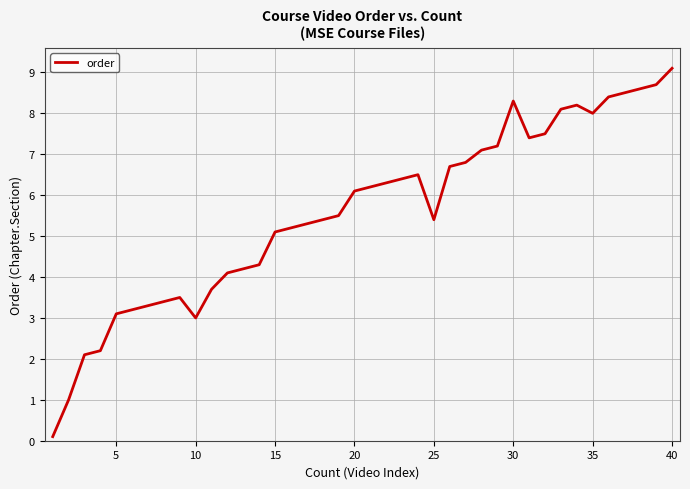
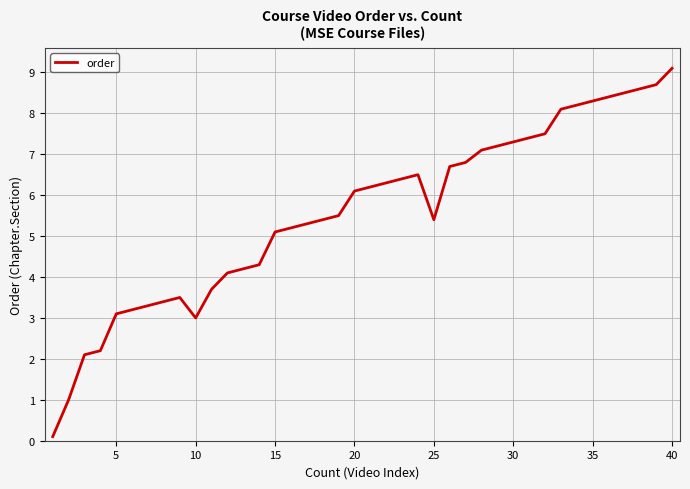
  {
    "5": 3.1,
    "10": 3.0,
    "15": 5.1,
    "20": 6.1,
    "25": 5.4,
-   "30": 8.3,
-   "35": 8.0,
+   "30": 7.3,
+   "35": 8.3,
    "40": 9.1
  }
